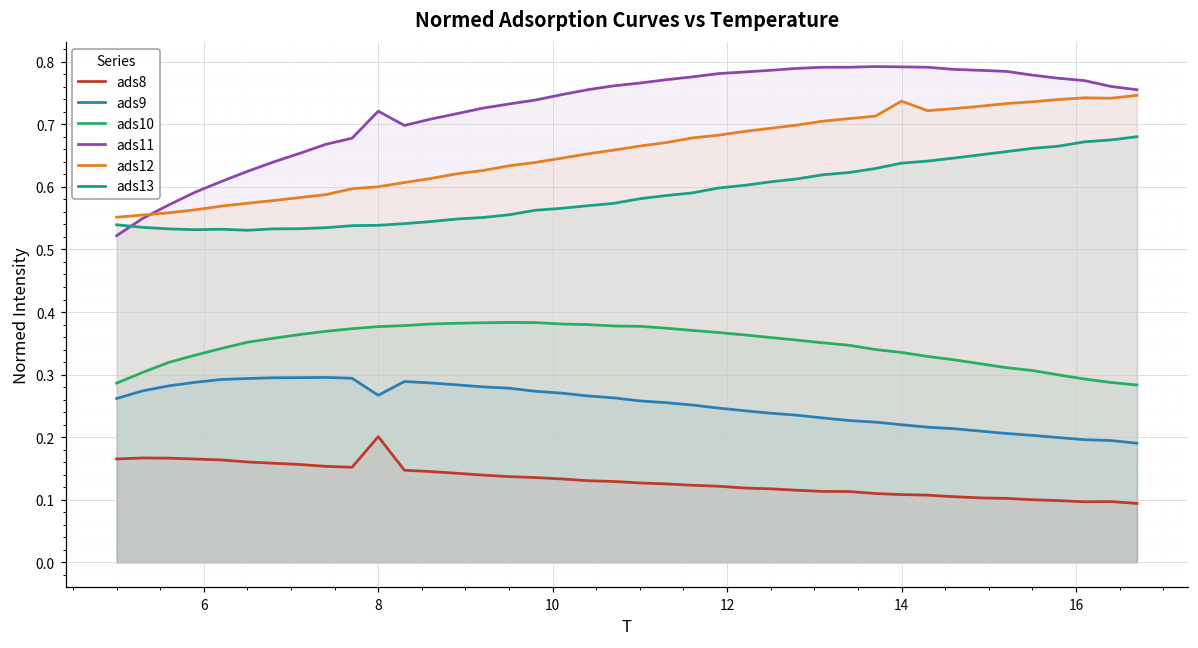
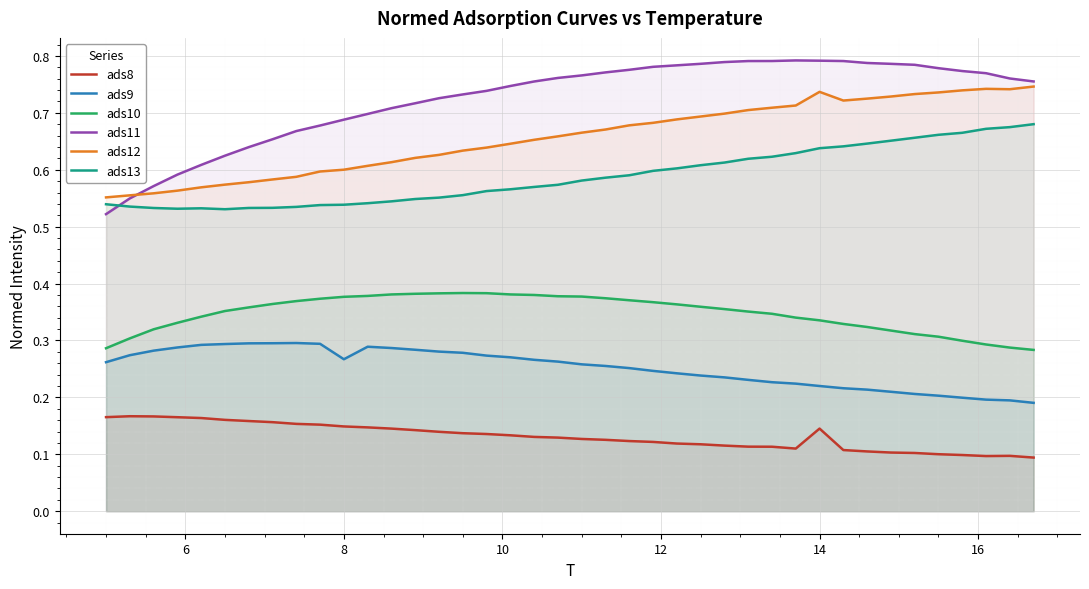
  {
    "ads8": {
-     "8": 0.20,
-     "14": 0.11
+     "8": 0.15,
+     "14": 0.15
    },
    "ads9": {
      "8": 0.27,
      "14": 0.22
    },
    "ads11": {
-     "8": 0.72,
+     "8": 0.69,
      "14": 0.79
    },
    "ads12": {
      "8": 0.60,
      "14": 0.74
    }
  }
